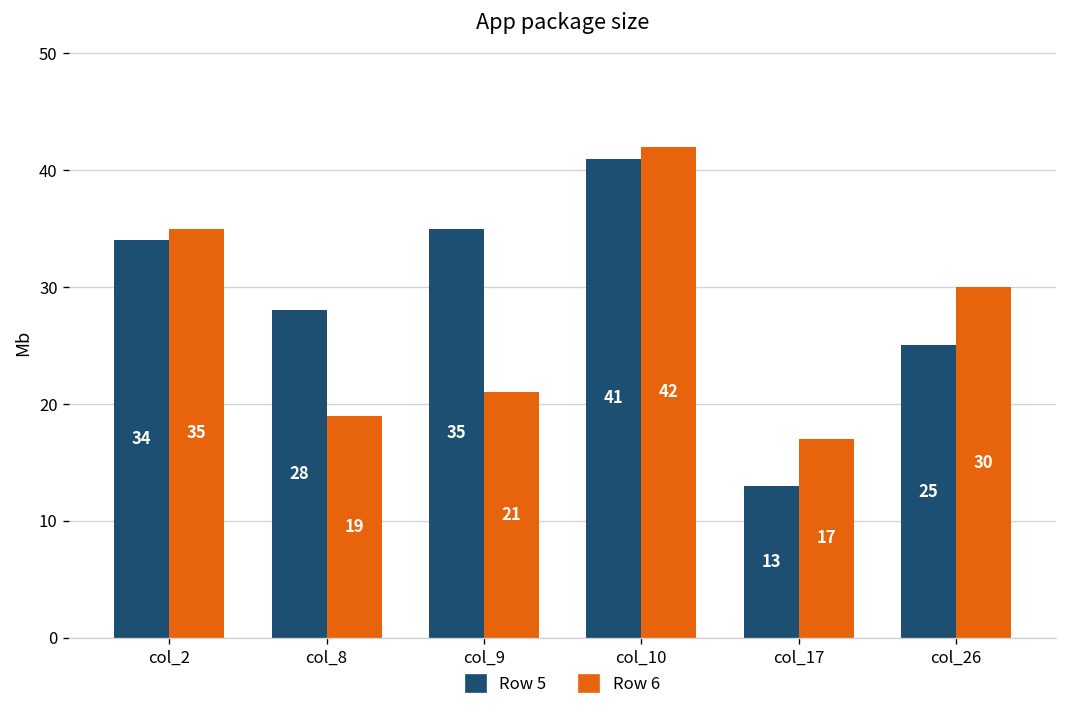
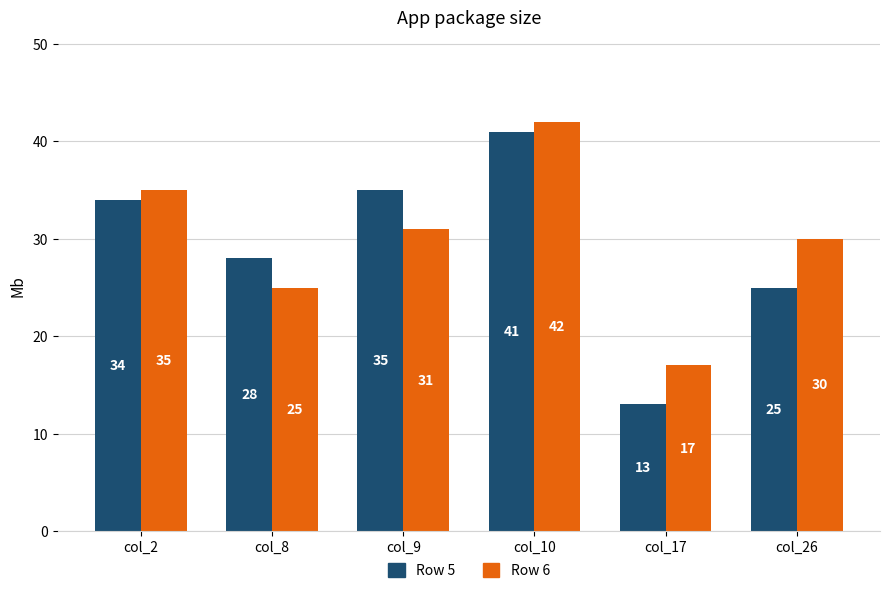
  {
    "Row 5": {
      "col_2": 34,
      "col_8": 28,
      "col_9": 35,
      "col_10": 41,
      "col_17": 13,
      "col_26": 25
    },
    "Row 6": {
      "col_2": 35,
-     "col_8": 19,
-     "col_9": 21,
+     "col_8": 25,
+     "col_9": 31,
      "col_10": 42,
      "col_17": 17,
      "col_26": 30
    }
  }
